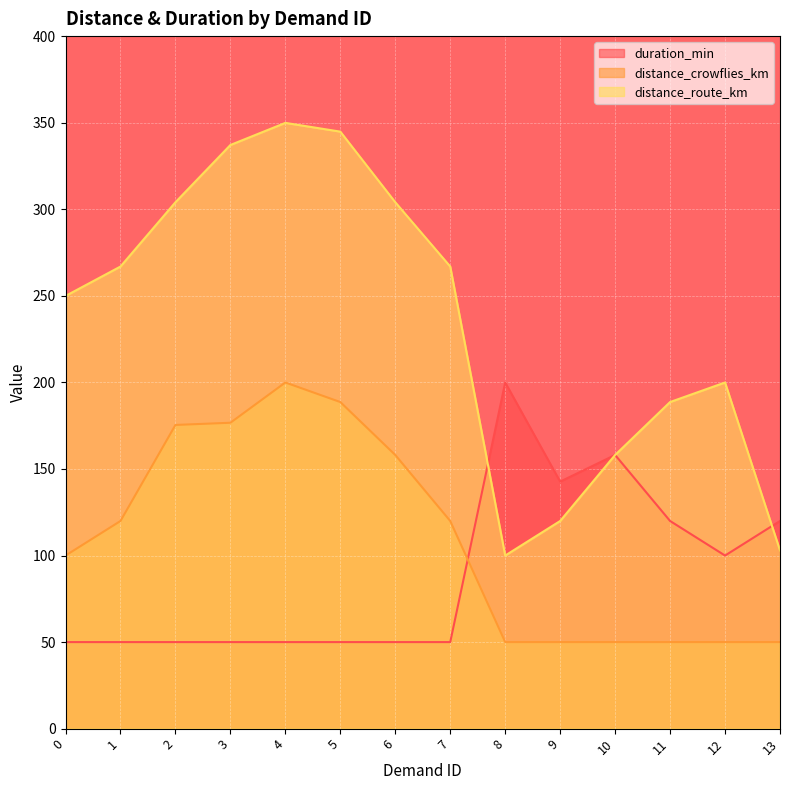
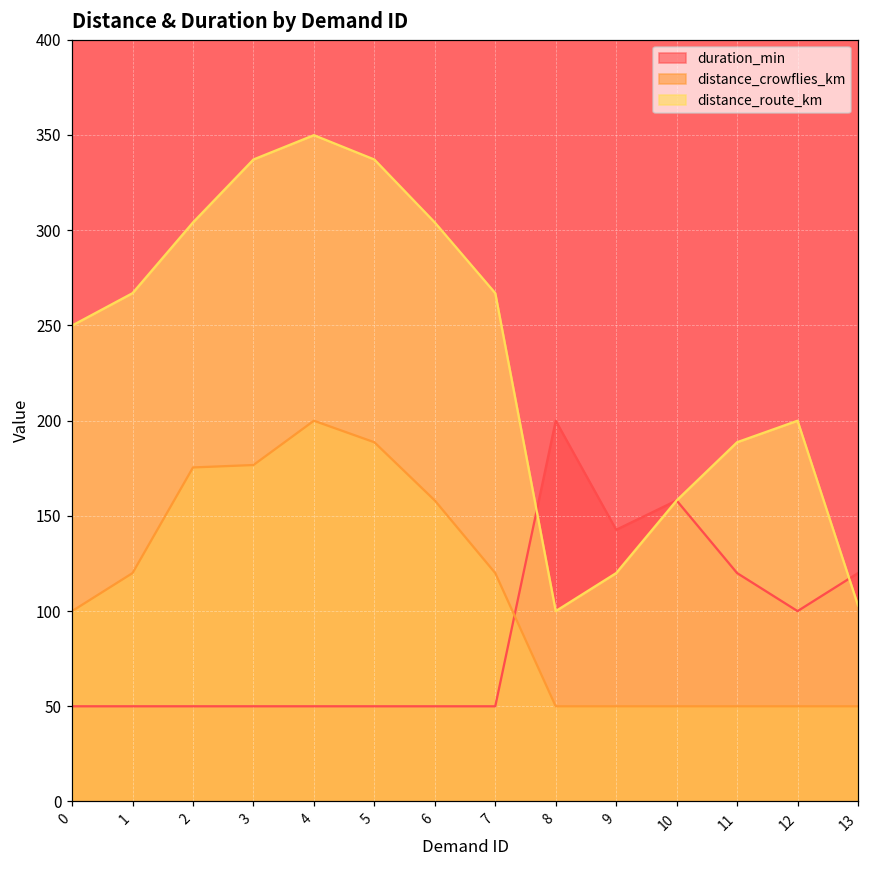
  {
    "duration_min": {
      "0": 50,
      "1": 50,
      "2": 50,
      "3": 50,
      "4": 50,
      "5": 50,
      "6": 50,
      "7": 50,
      "8": 200,
      "9": 143,
      "11": 120,
      "12": 100,
      "13": 120
    },
    "distance_crowflies_km": {
      "0": 100,
      "1": 120,
      "2": 175,
      "3": 177,
      "4": 200,
      "5": 189,
      "6": 158,
      "7": 120,
      "8": 50,
      "9": 50,
      "10": 50,
      "11": 50,
      "12": 50,
      "13": 50
    },
    "distance_route_km": {
      "0": 250,
      "1": 267,
      "2": 304,
      "3": 337,
      "4": 350,
-     "5": 345,
+     "5": 337,
      "6": 304,
      "7": 267,
      "8": 100,
      "9": 120,
      "11": 189,
      "12": 200,
      "13": 103
    }
  }
